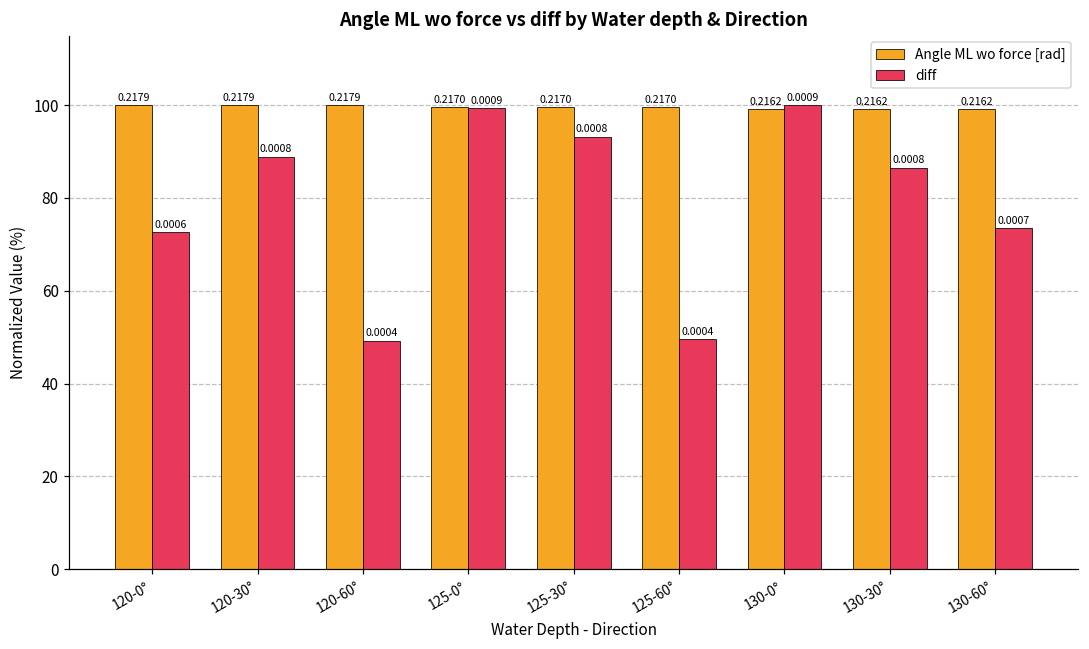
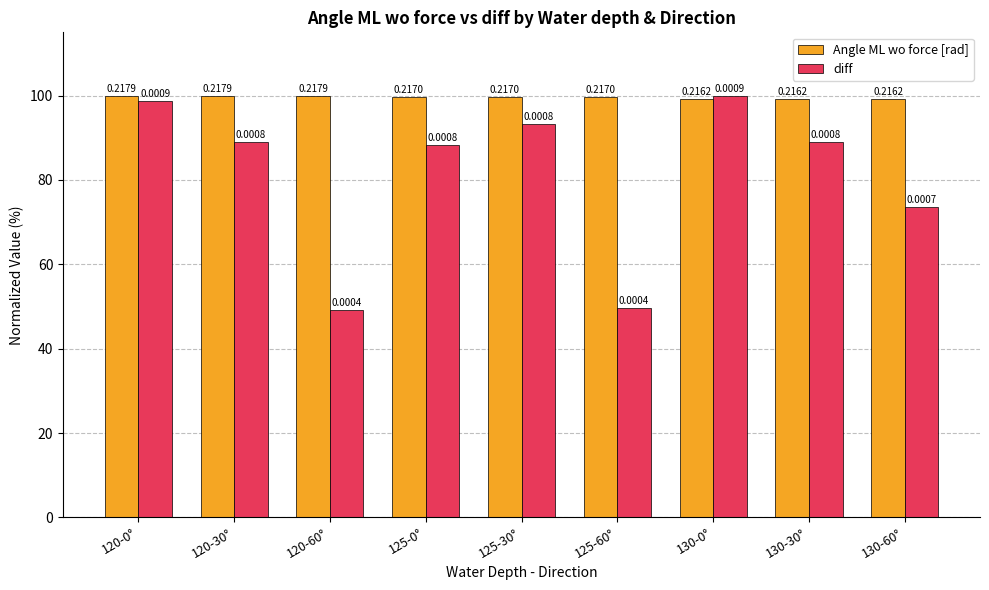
  {
    "diff": {
-     "120-0°": 0.0006,
-     "125-0°": 0.0009,
-     "130-30°": 87
+     "120-0°": 0.0009,
+     "125-0°": 0.0008,
+     "130-30°": 89
    }
  }
